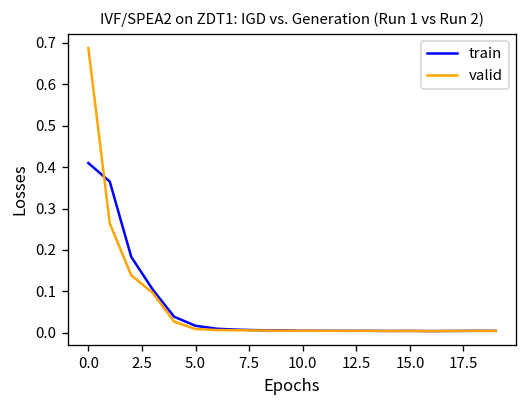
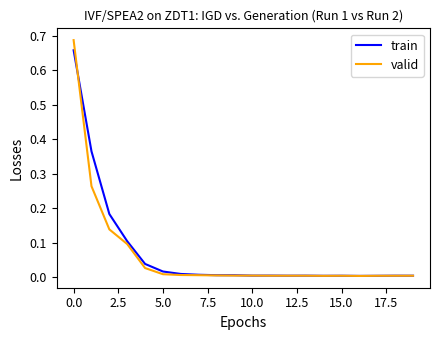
  {
    "train": {
-     "0.0": 0.41,
+     "0.0": 0.66,
      "5.0": 0.02
    },
    "valid": {
      "0.0": 0.69,
      "5.0": 0.01
    }
  }
